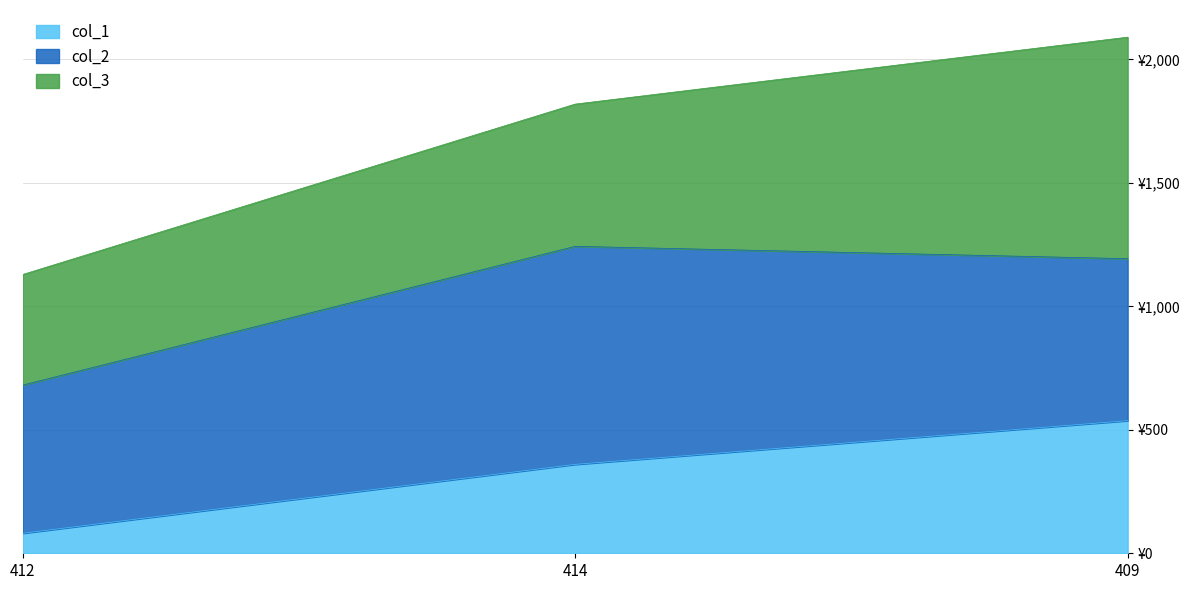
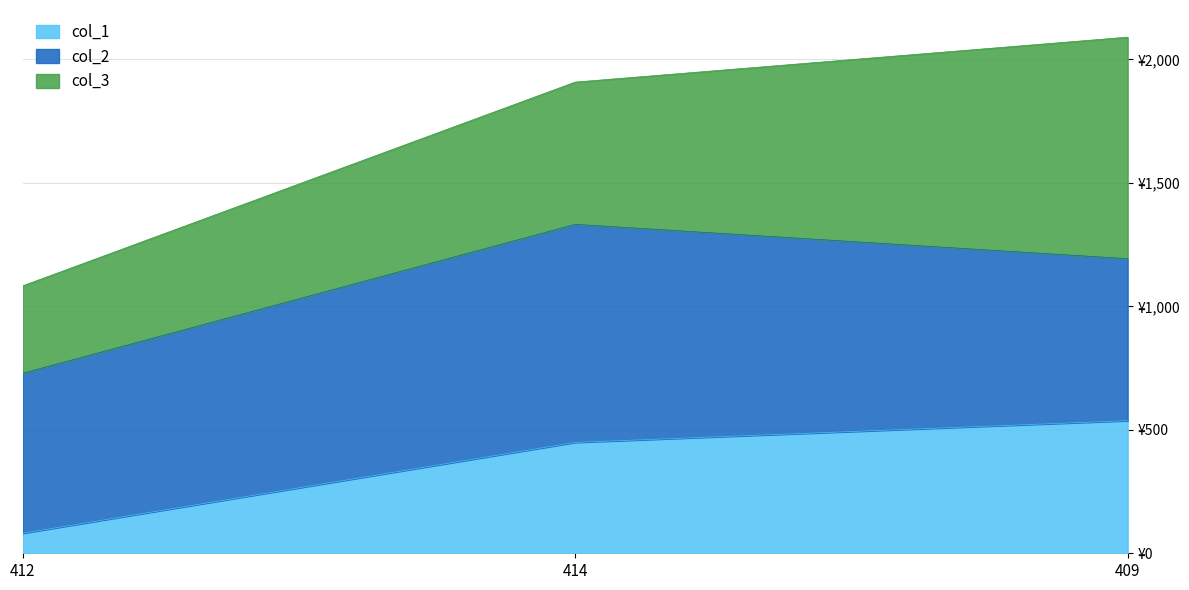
  {
    "col_1": {
      "412": "¥80",
-     "414": "¥360",
+     "414": "¥450",
      "409": "¥540"
    },
    "col_2": {
-     "412": "¥600",
+     "412": "¥650",
      "414": "¥880",
      "409": "¥660"
    },
    "col_3": {
-     "412": "¥450",
+     "412": "¥350",
      "414": "¥580",
      "409": "¥900"
    }
  }
